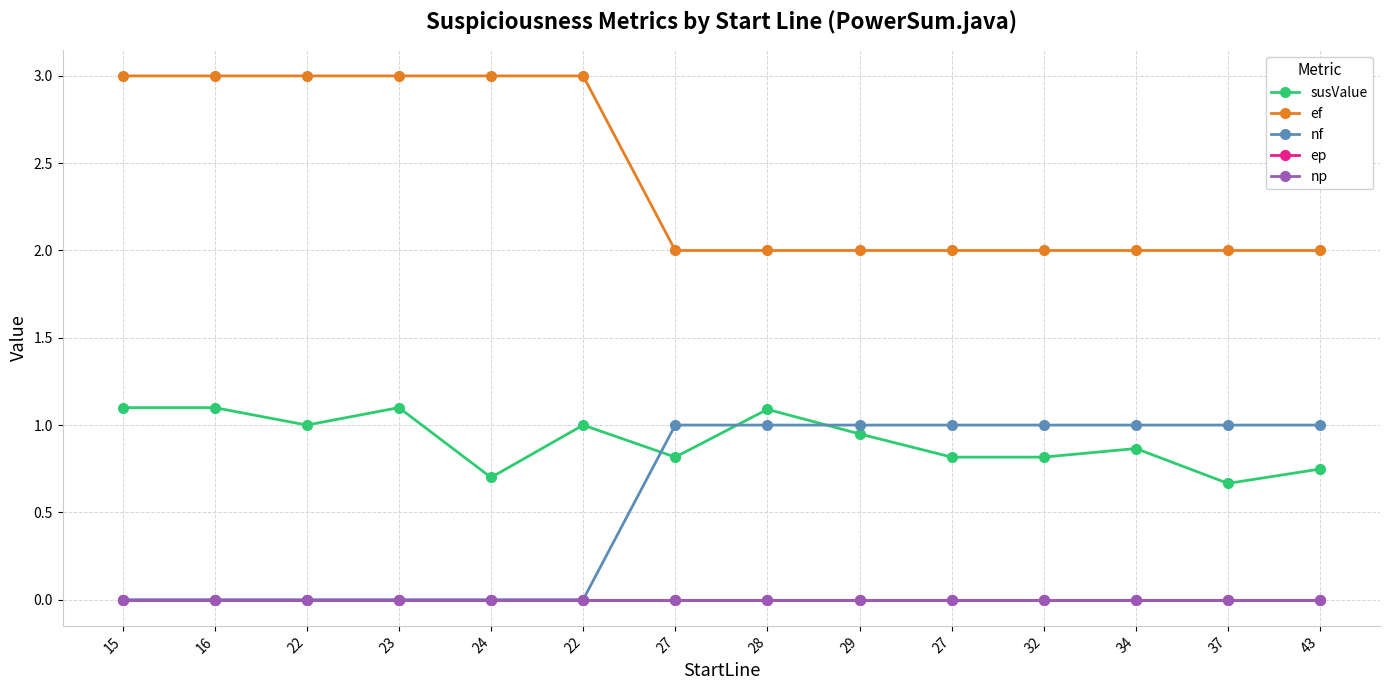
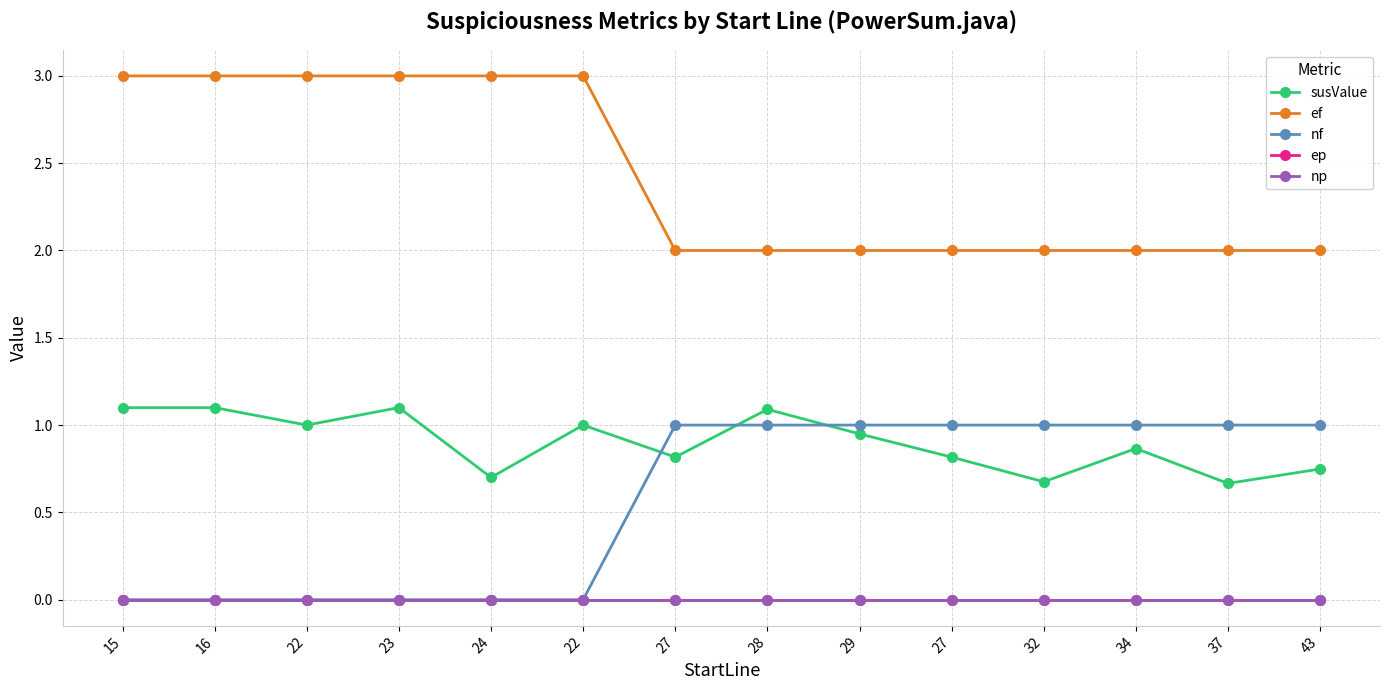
  {
    "susValue": {
      "15": 1.10,
      "16": 1.10,
      "23": 1.10,
      "24": 0.70,
      "28": 1.09,
      "29": 0.95,
-     "32": 0.82,
+     "32": 0.68,
      "34": 0.87,
      "37": 0.67,
      "43": 0.75
    },
    "ef": {
      "15": 3.00,
      "16": 3.00,
      "23": 3.00,
      "24": 3.00,
      "28": 2.00,
      "29": 2.00,
      "32": 2.00,
      "34": 2.00,
      "37": 2.00,
      "43": 2.00
    },
    "nf": {
      "28": 1.00,
      "29": 1.00,
      "32": 1.00,
      "34": 1.00,
      "37": 1.00,
      "43": 1.00
    },
    "np": {
      "28": 0.00,
      "29": 0.00,
      "32": 0.00,
      "34": 0.00,
      "37": 0.00,
      "43": 0.00
    }
  }
